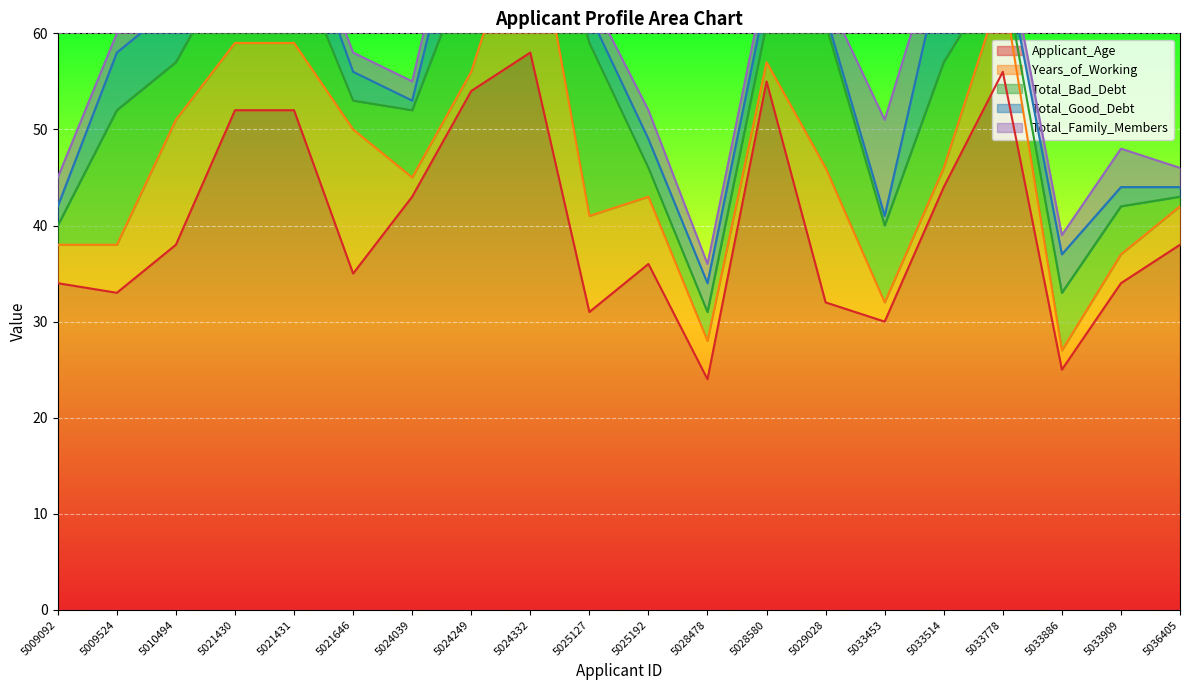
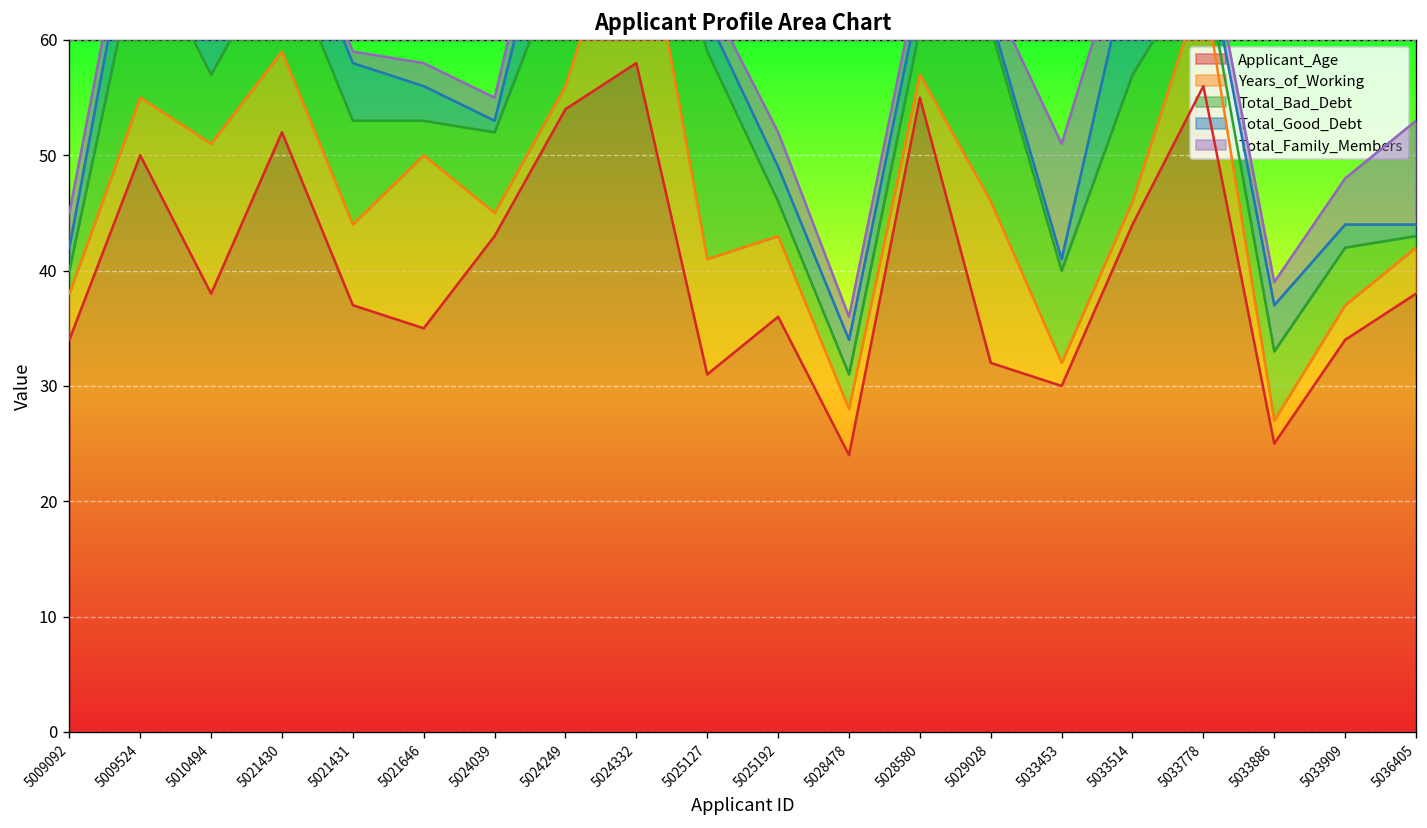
  {
    "Applicant_Age": {
      "5009092": 34,
-     "5009524": 33,
+     "5009524": 50,
      "5010494": 38,
      "5021430": 52,
-     "5021431": 52,
+     "5021431": 37,
      "5021646": 35,
      "5024039": 43,
      "5024249": 54,
      "5024332": 58,
      "5025127": 31,
      "5025192": 36,
      "5028478": 24,
      "5028580": 55,
      "5029028": 32,
      "5033453": 30,
      "5033514": 44,
      "5033886": 25,
      "5033909": 34,
      "5036405": 38
    },
    "Years_of_Working": {
      "5009092": 4,
      "5009524": 5,
      "5010494": 13,
      "5021430": 7,
      "5021431": 7,
      "5021646": 15,
      "5024039": 2,
      "5024249": 2,
      "5025127": 10,
      "5025192": 7,
      "5028478": 4,
      "5028580": 2,
      "5029028": 14,
      "5033453": 2,
      "5033514": 2,
      "5033886": 2,
      "5033909": 3,
      "5036405": 4
    },
    "Total_Bad_Debt": {
      "5009092": 2,
      "5010494": 6,
      "5021646": 3,
      "5024039": 7,
      "5025127": 18,
      "5025192": 3,
      "5028478": 3,
      "5033453": 8,
      "5033514": 11,
      "5033886": 6,
      "5033909": 5,
      "5036405": 1
    },
    "Total_Good_Debt": {
      "5009092": 2,
      "5021646": 3,
      "5024039": 1,
      "5025192": 3,
      "5028478": 3,
      "5033453": 1,
      "5033886": 4,
      "5033909": 2,
      "5036405": 1
    },
    "Total_Family_Members": {
      "5009092": 3,
      "5021646": 2,
      "5024039": 2,
      "5025192": 3,
      "5028478": 2,
      "5033453": 10,
      "5033886": 2,
      "5033909": 4,
-     "5036405": 2
+     "5036405": 9
    }
  }
